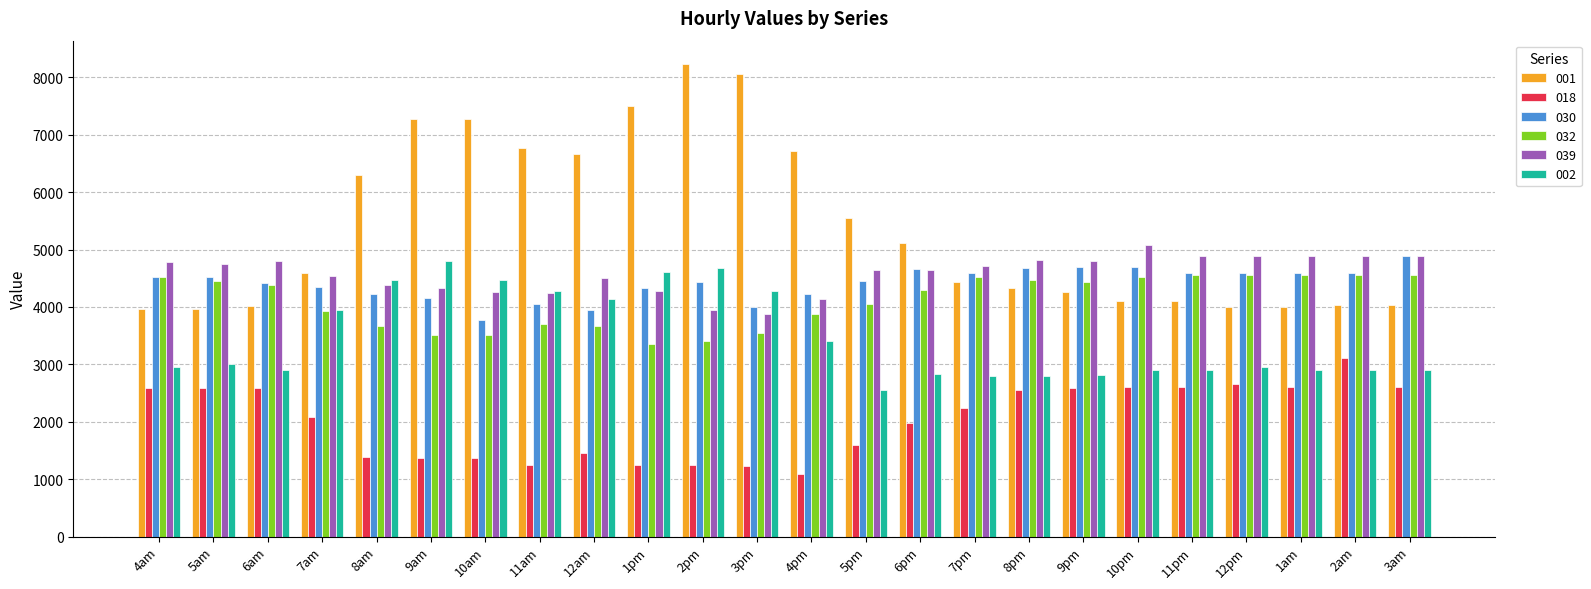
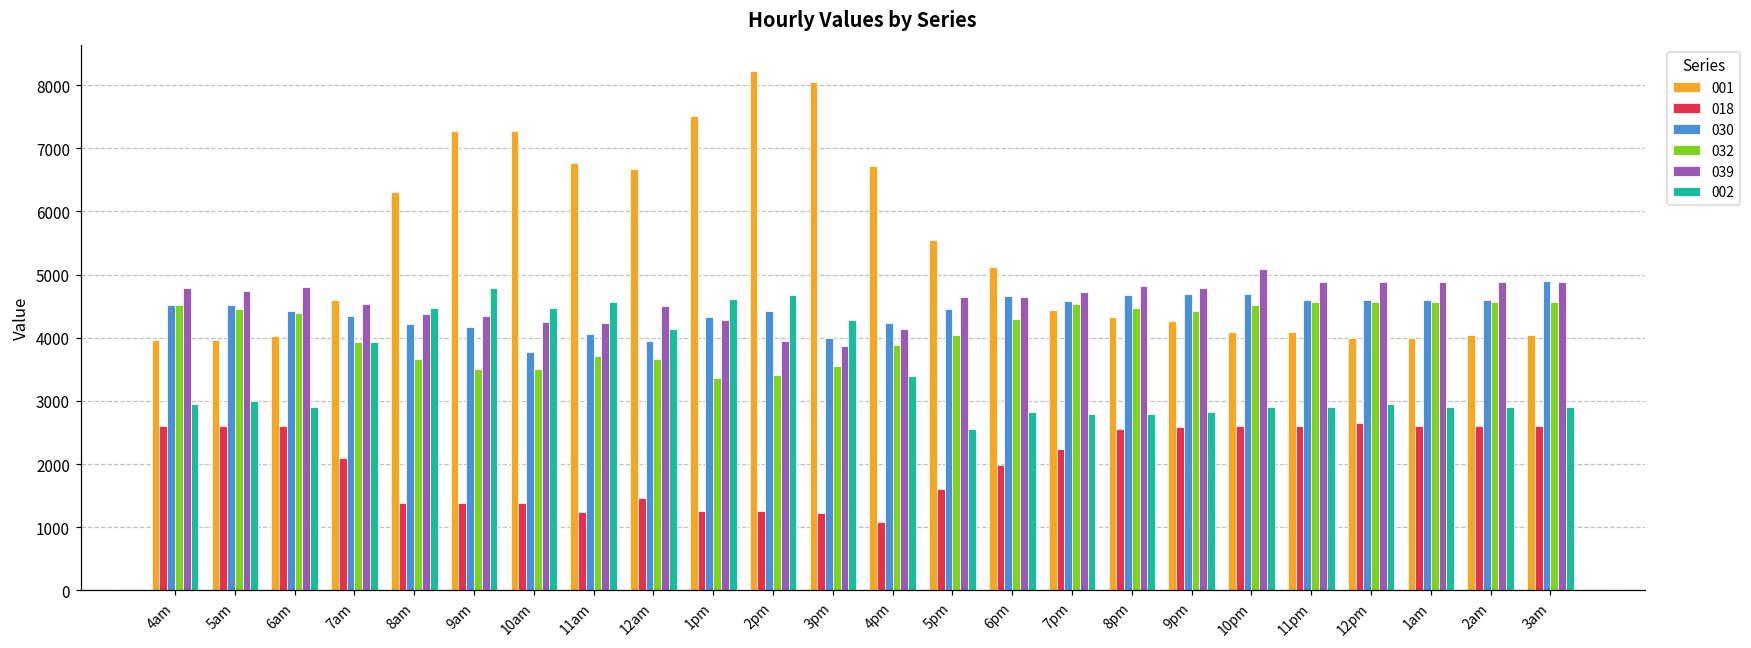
  {
    "001": {
      "4am": 4000,
      "5am": 4000,
      "6am": 4000,
      "7am": 4600,
      "8am": 6300,
      "9am": 7300,
      "10am": 7300,
      "11am": 6800,
      "12am": 6700,
      "1pm": 7500,
      "2pm": 8200,
      "3pm": 8100,
      "4pm": 6700,
      "5pm": 5600,
      "6pm": 5100,
      "7pm": 4400,
      "8pm": 4300,
      "9pm": 4300,
      "10pm": 4100,
      "11pm": 4100,
      "12pm": 4000,
      "1am": 4000,
      "2am": 4000,
      "3am": 4000
    },
    "018": {
      "4am": 2600,
      "5am": 2600,
      "6am": 2600,
      "7am": 2100,
      "8am": 1400,
      "9am": 1400,
      "10am": 1400,
      "11am": 1200,
      "12am": 1500,
      "1pm": 1300,
      "2pm": 1300,
      "3pm": 1200,
      "4pm": 1100,
      "5pm": 1600,
      "6pm": 2000,
      "7pm": 2200,
      "8pm": 2500,
      "9pm": 2600,
      "10pm": 2600,
      "11pm": 2600,
      "12pm": 2700,
      "1am": 2600,
-     "2am": 3100,
+     "2am": 2600,
      "3am": 2600
    },
    "030": {
      "4am": 4500,
      "5am": 4500,
      "6am": 4400,
      "7am": 4300,
      "8am": 4200,
      "9am": 4200,
      "10am": 3800,
      "11am": 4100,
      "12am": 3900,
      "1pm": 4300,
      "2pm": 4400,
      "3pm": 4000,
      "4pm": 4200,
      "5pm": 4500,
      "6pm": 4700,
      "7pm": 4600,
      "8pm": 4700,
      "9pm": 4700,
      "10pm": 4700,
      "11pm": 4600,
      "12pm": 4600,
      "1am": 4600,
      "2am": 4600,
      "3am": 4900
    },
    "032": {
      "4am": 4500,
      "5am": 4500,
      "6am": 4400,
      "7am": 3900,
      "8am": 3700,
      "9am": 3500,
      "10am": 3500,
      "11am": 3700,
      "12am": 3700,
      "1pm": 3400,
      "2pm": 3400,
      "3pm": 3500,
      "4pm": 3900,
      "5pm": 4000,
      "6pm": 4300,
      "7pm": 4500,
      "8pm": 4500,
      "9pm": 4400,
      "10pm": 4500,
      "11pm": 4600,
      "12pm": 4600,
      "1am": 4600,
      "2am": 4600,
      "3am": 4600
    },
    "039": {
      "4am": 4800,
      "5am": 4700,
      "6am": 4800,
      "7am": 4500,
      "8am": 4400,
      "9am": 4300,
      "10am": 4300,
      "11am": 4200,
      "12am": 4500,
      "1pm": 4300,
      "2pm": 3900,
      "3pm": 3900,
      "4pm": 4100,
      "5pm": 4600,
      "6pm": 4600,
      "7pm": 4700,
      "8pm": 4800,
      "9pm": 4800,
      "10pm": 5100,
      "11pm": 4900,
      "12pm": 4900,
      "1am": 4900,
      "2am": 4900,
      "3am": 4900
    },
    "002": {
      "4am": 3000,
      "5am": 3000,
      "6am": 2900,
      "7am": 3900,
      "8am": 4500,
      "9am": 4800,
      "10am": 4500,
-     "11am": 4300,
+     "11am": 4600,
      "12am": 4100,
      "1pm": 4600,
      "2pm": 4700,
      "3pm": 4300,
      "4pm": 3400,
      "5pm": 2500,
      "6pm": 2800,
      "7pm": 2800,
      "8pm": 2800,
      "9pm": 2800,
      "10pm": 2900,
      "11pm": 2900,
      "12pm": 3000,
      "1am": 2900,
      "2am": 2900,
      "3am": 2900
    }
  }
